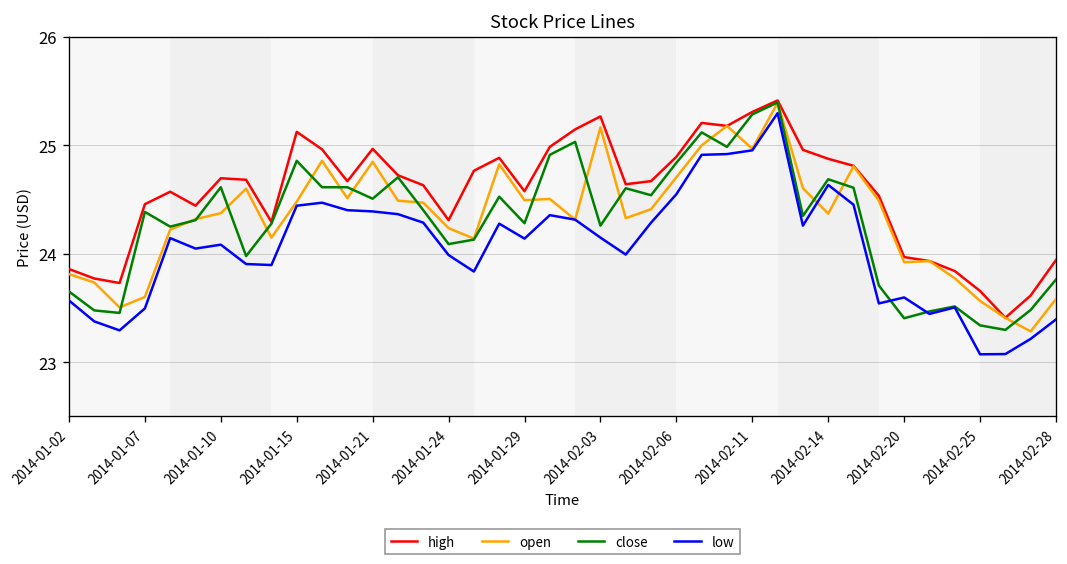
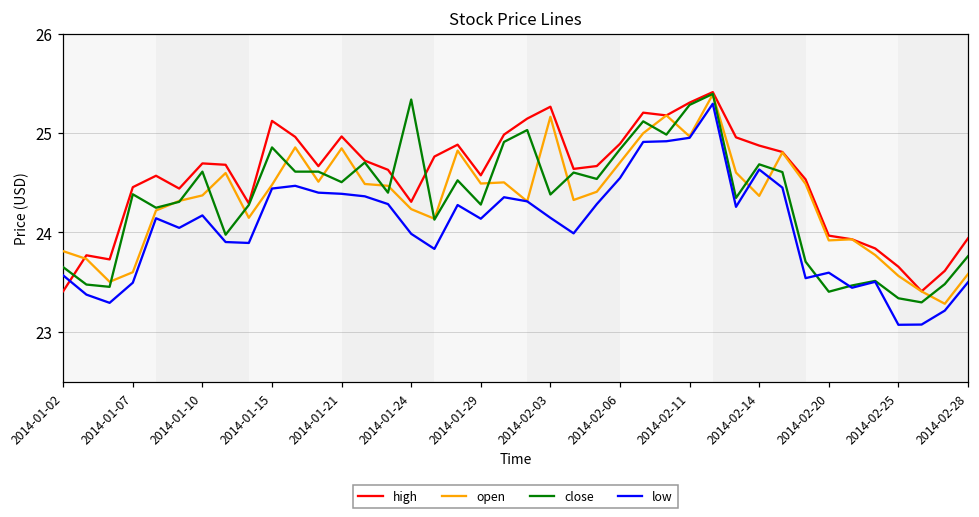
  {
    "high": {
-     "2014-01-02": 23.9,
+     "2014-01-02": 23.4,
      "2014-01-07": 24.5,
      "2014-01-10": 24.7,
      "2014-01-15": 25.1,
      "2014-01-21": 25.0,
      "2014-01-24": 24.3,
      "2014-01-29": 24.6,
      "2014-02-03": 25.3,
      "2014-02-06": 24.9,
      "2014-02-14": 24.9,
      "2014-02-20": 24.0,
      "2014-02-25": 23.7,
      "2014-02-28": 23.9
    },
    "open": {
      "2014-01-02": 23.8,
      "2014-01-07": 23.6,
      "2014-01-10": 24.4,
      "2014-01-15": 24.5,
      "2014-01-21": 24.8,
      "2014-01-24": 24.2,
      "2014-01-29": 24.5,
      "2014-02-03": 25.2,
      "2014-02-06": 24.7,
      "2014-02-14": 24.4,
      "2014-02-20": 23.9,
      "2014-02-25": 23.6,
      "2014-02-28": 23.6
    },
    "close": {
      "2014-01-02": 23.7,
      "2014-01-07": 24.4,
      "2014-01-10": 24.6,
      "2014-01-15": 24.9,
      "2014-01-21": 24.5,
-     "2014-01-24": 24.1,
+     "2014-01-24": 25.3,
      "2014-01-29": 24.3,
-     "2014-02-03": 24.3,
+     "2014-02-03": 24.4,
      "2014-02-06": 24.8,
      "2014-02-14": 24.7,
      "2014-02-20": 23.4,
      "2014-02-25": 23.3,
      "2014-02-28": 23.8
    },
    "low": {
      "2014-01-02": 23.6,
      "2014-01-07": 23.5,
-     "2014-01-10": 24.1,
+     "2014-01-10": 24.2,
      "2014-01-15": 24.4,
      "2014-01-21": 24.4,
      "2014-01-24": 24.0,
      "2014-01-29": 24.1,
      "2014-02-03": 24.1,
      "2014-02-06": 24.5,
      "2014-02-14": 24.6,
      "2014-02-20": 23.6,
      "2014-02-25": 23.1,
-     "2014-02-28": 23.4
+     "2014-02-28": 23.5
    }
  }
